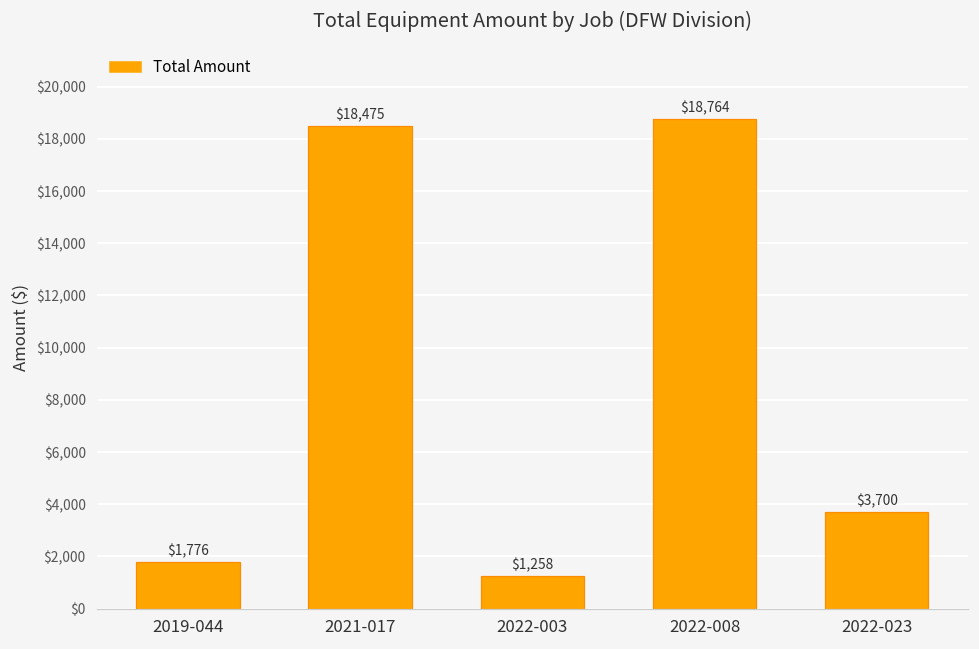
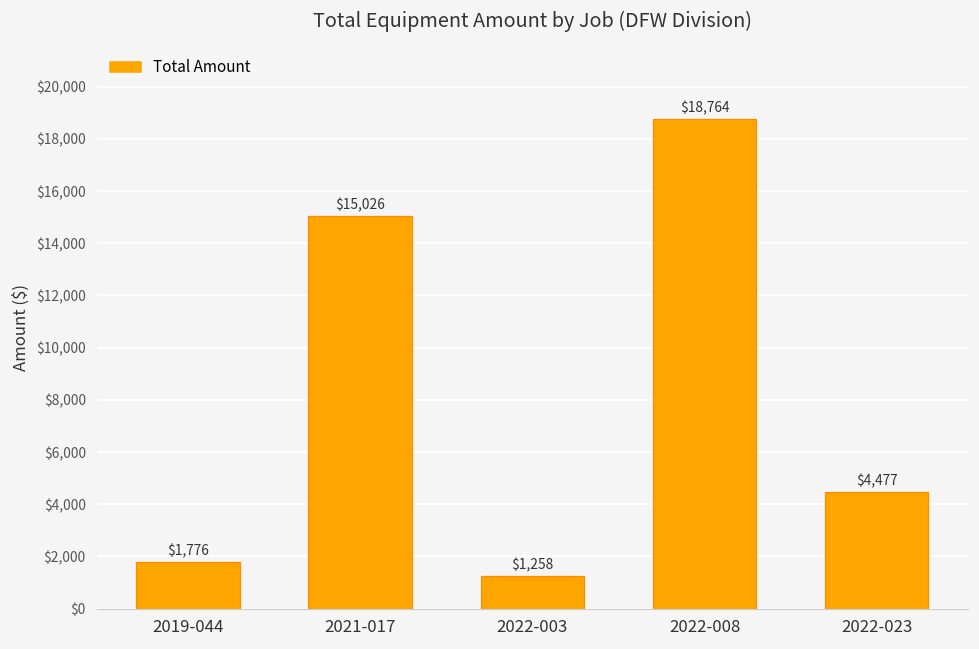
  {
    "2019-044": "$1,776",
-   "2021-017": "$18,475",
+   "2021-017": "$15,026",
    "2022-003": "$1,258",
    "2022-008": "$18,764",
-   "2022-023": "$3,700"
+   "2022-023": "$4,477"
  }
